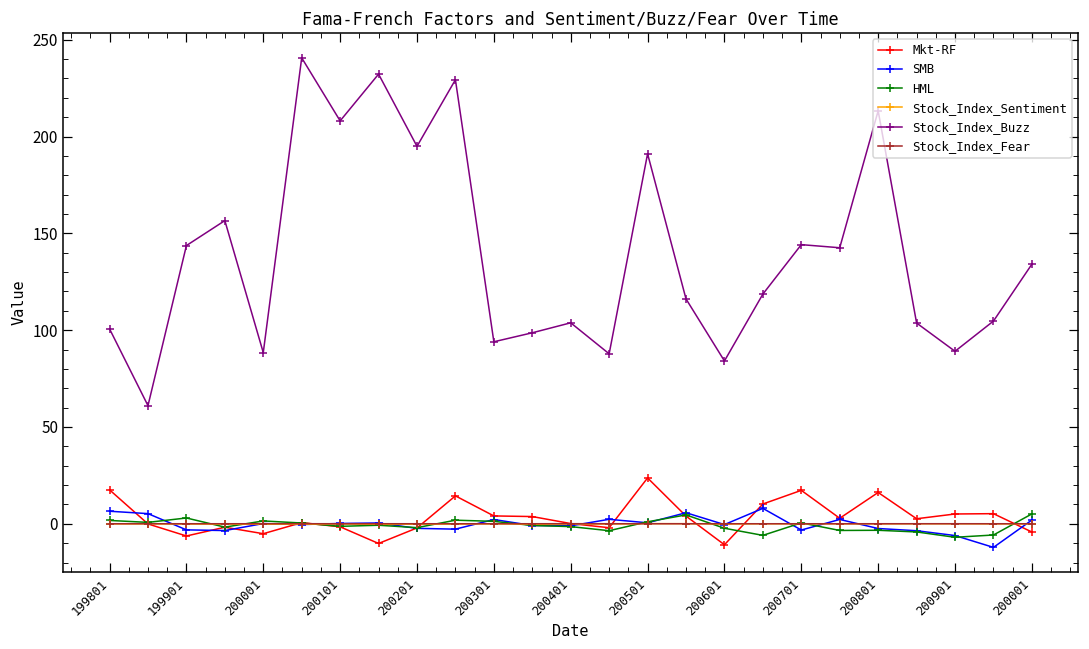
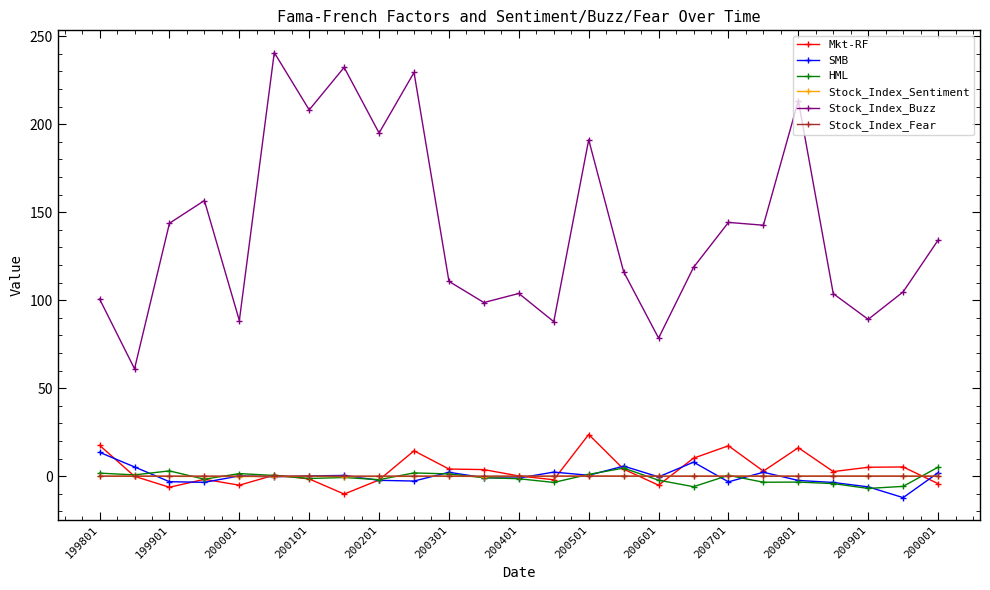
  {
    "Mkt-RF": {
      "199801": 18,
      "199901": -6,
      "200301": 4,
      "200501": 24,
-     "200601": -11,
+     "200601": -5,
      "200701": 17,
      "200801": 16,
      "200901": 5
    },
    "SMB": {
-     "199801": 6,
+     "199801": 14,
      "199901": -3,
      "200701": -3
    },
    "HML": {
      "199801": 2,
      "199901": 3,
      "200601": -2
    },
    "Stock_Index_Buzz": {
      "199801": 101,
      "199901": 144,
      "200101": 208,
      "200201": 195,
-     "200301": 94,
+     "200301": 111,
      "200401": 104,
      "200501": 191,
-     "200601": 84,
+     "200601": 78,
      "200701": 144,
      "200901": 89
    }
  }
